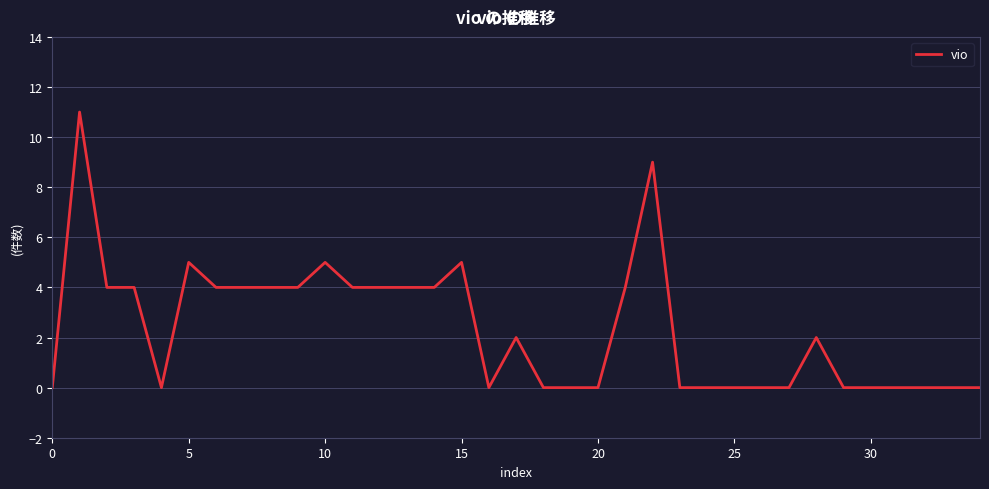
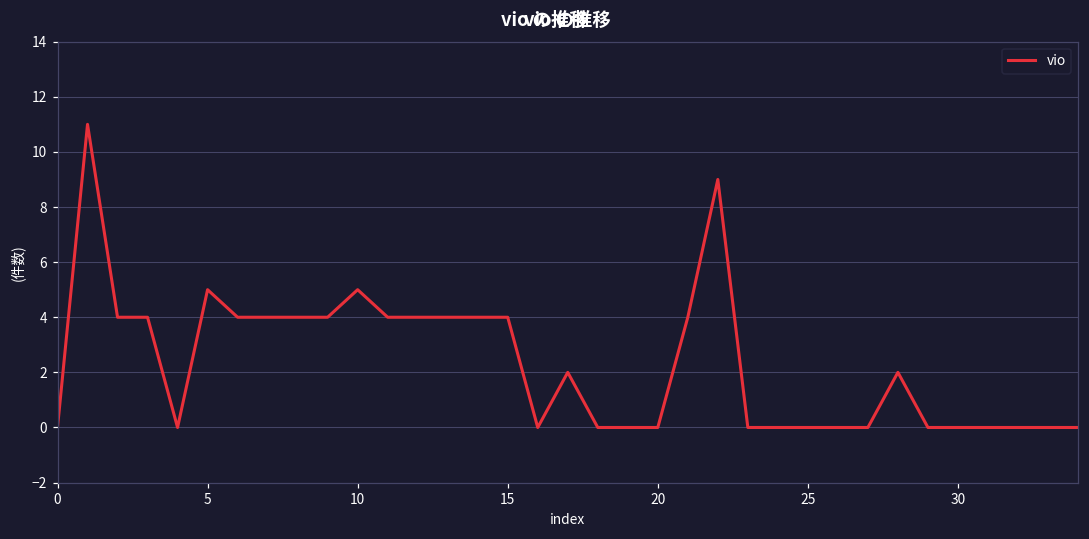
  {
    "0": 0,
    "5": 5,
    "10": 5,
-   "15": 5,
+   "15": 4,
    "20": 0,
    "25": 0,
    "30": 0
  }
